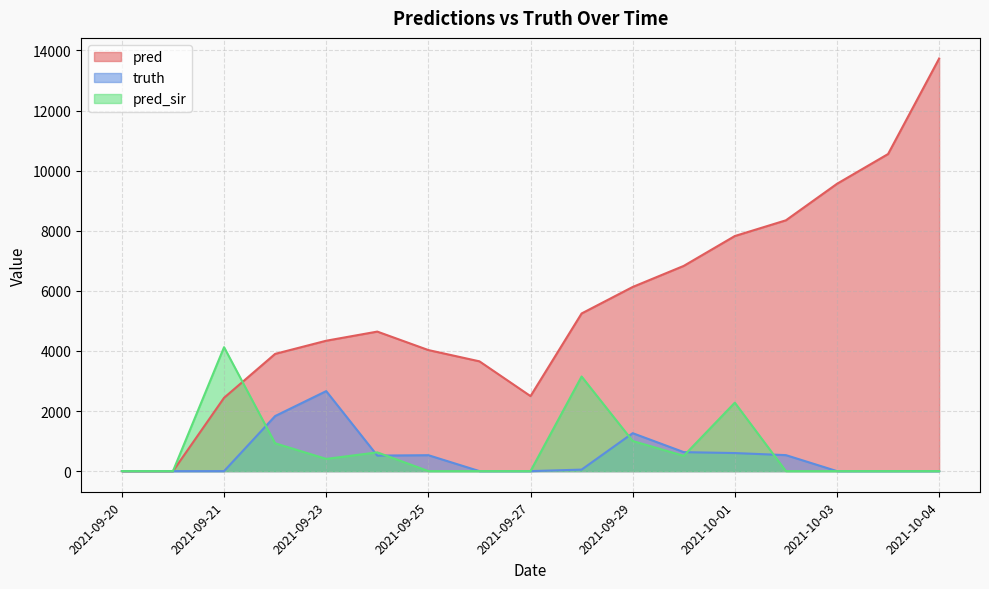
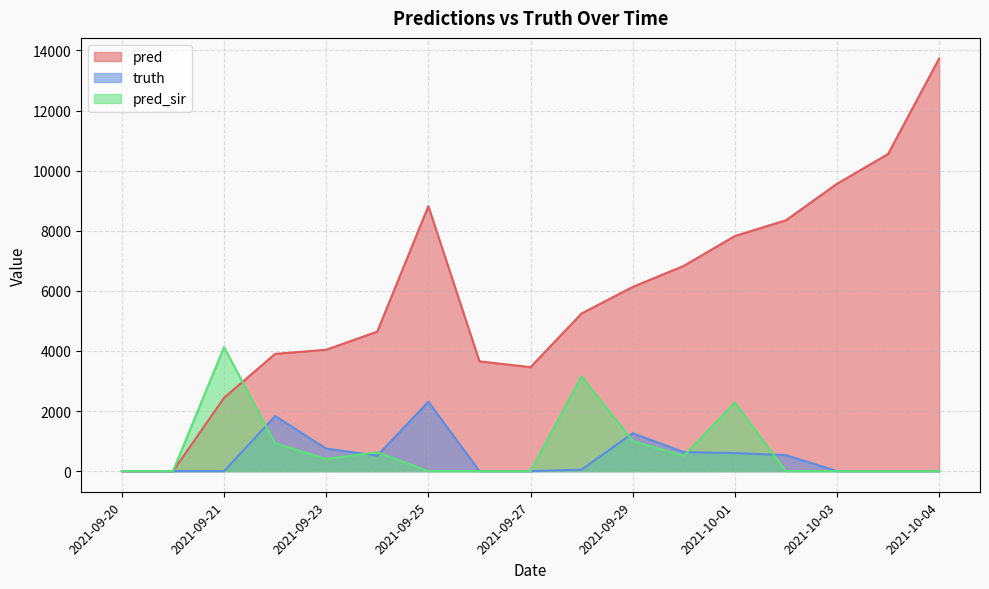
  {
    "pred": {
      "2021-09-21": 2400,
-     "2021-09-23": 4300,
-     "2021-09-25": 4000,
-     "2021-09-27": 2500,
+     "2021-09-23": 4000,
+     "2021-09-25": 8800,
+     "2021-09-27": 3500,
      "2021-09-29": 6100,
      "2021-10-01": 7800,
      "2021-10-03": 9600
    },
    "truth": {
      "2021-09-21": 0,
-     "2021-09-23": 2700,
-     "2021-09-25": 500,
+     "2021-09-23": 700,
+     "2021-09-25": 2300,
      "2021-09-29": 1300,
      "2021-10-01": 600
    },
    "pred_sir": {
      "2021-09-21": 4100,
      "2021-09-23": 400,
      "2021-09-25": 0,
      "2021-09-29": 1000,
      "2021-10-01": 2300
    }
  }
